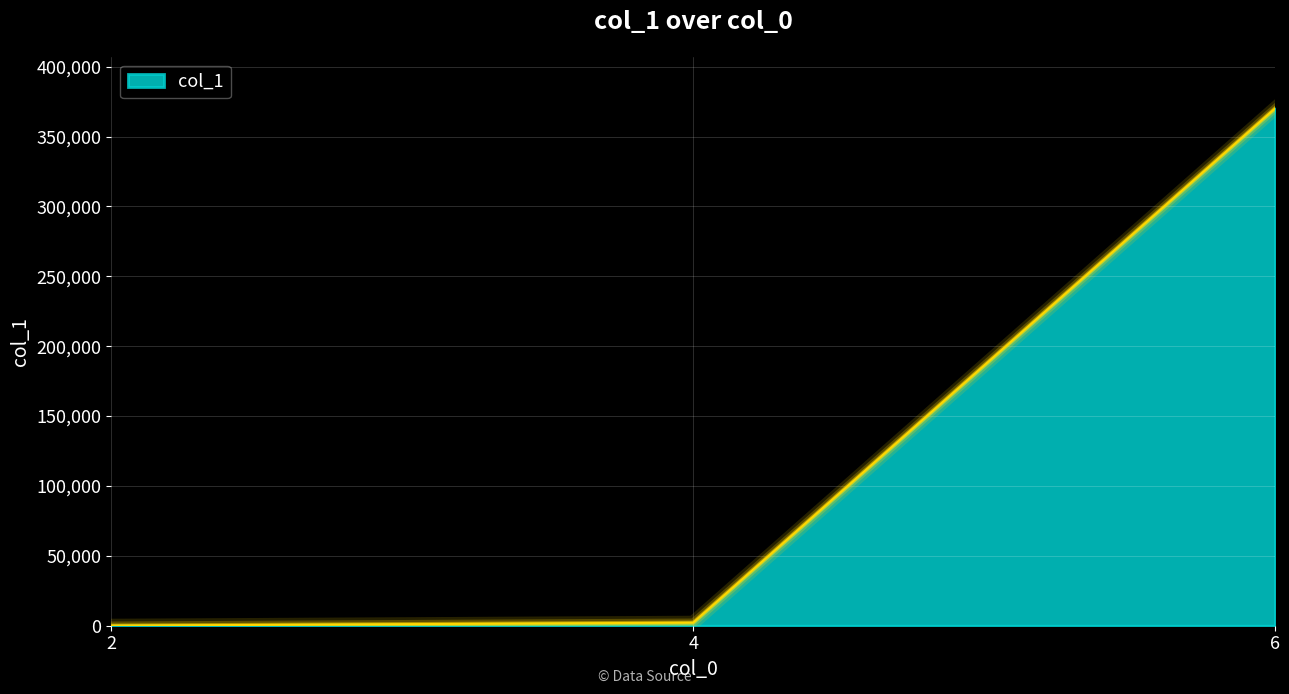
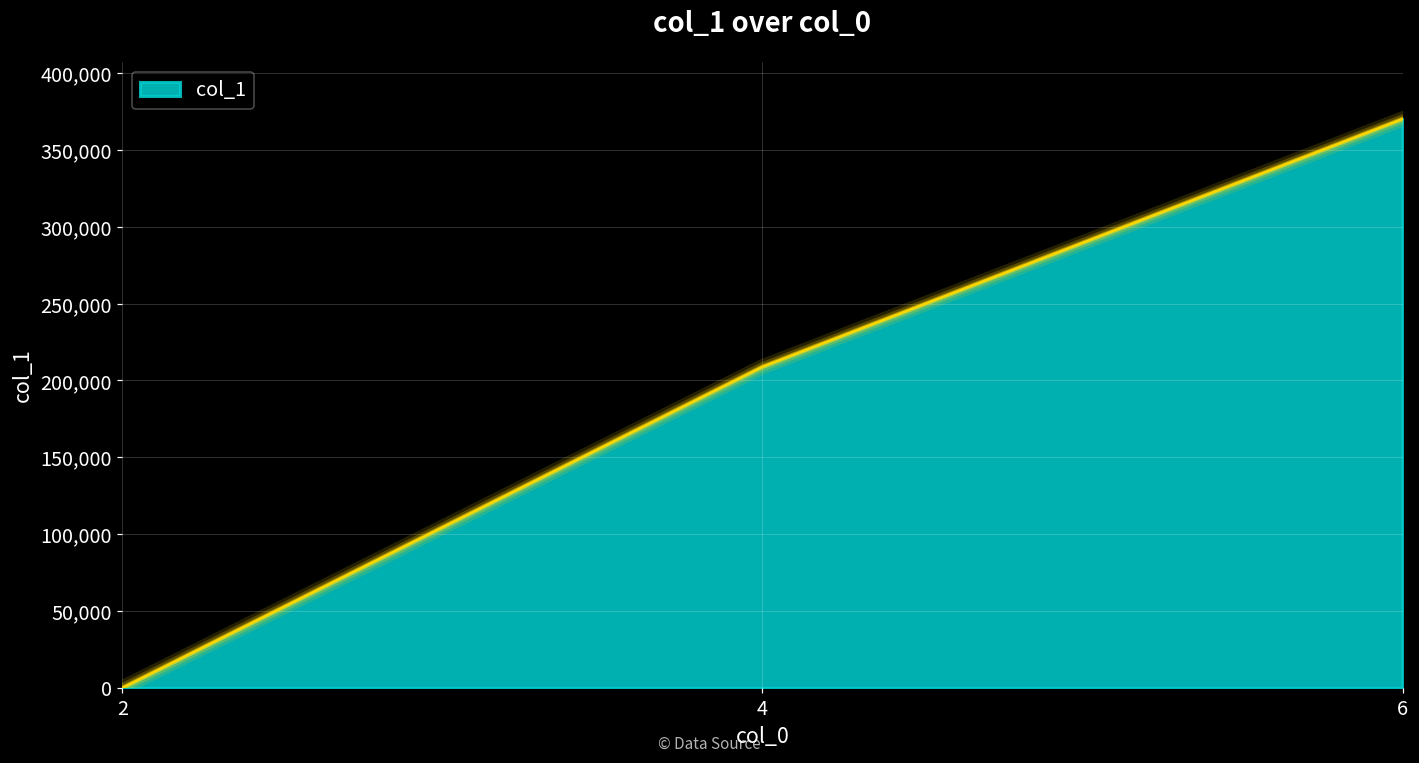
  {
    "2": "0",
-   "4": "2,000",
+   "4": "209,000",
    "6": "370,000"
  }
